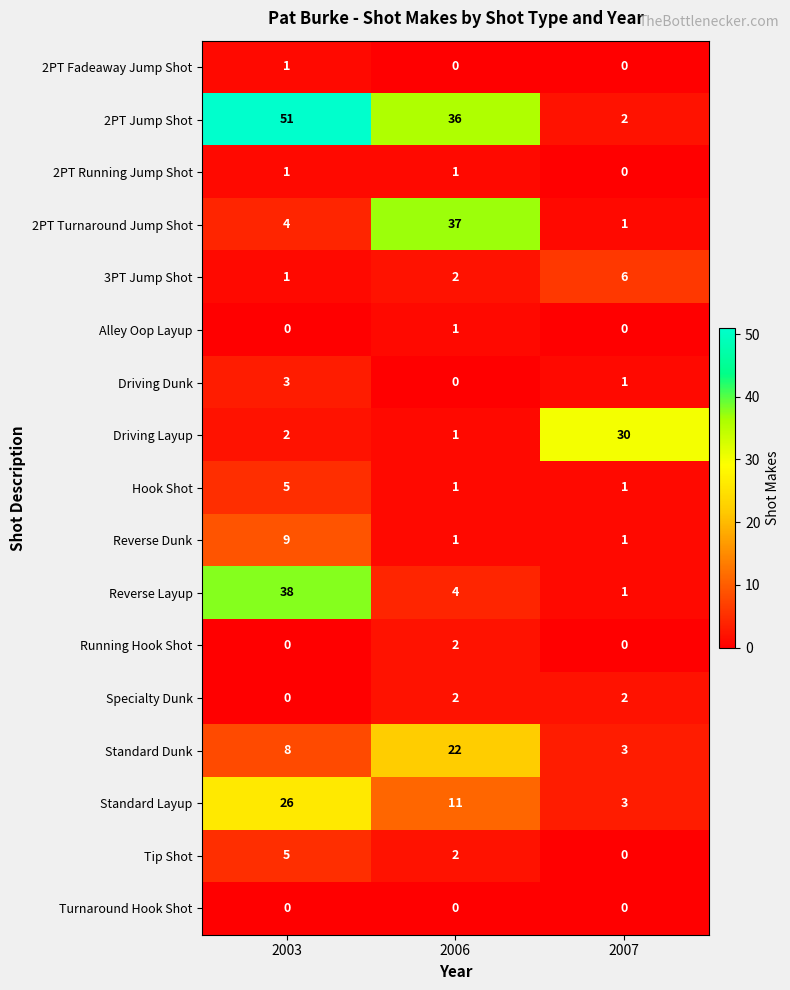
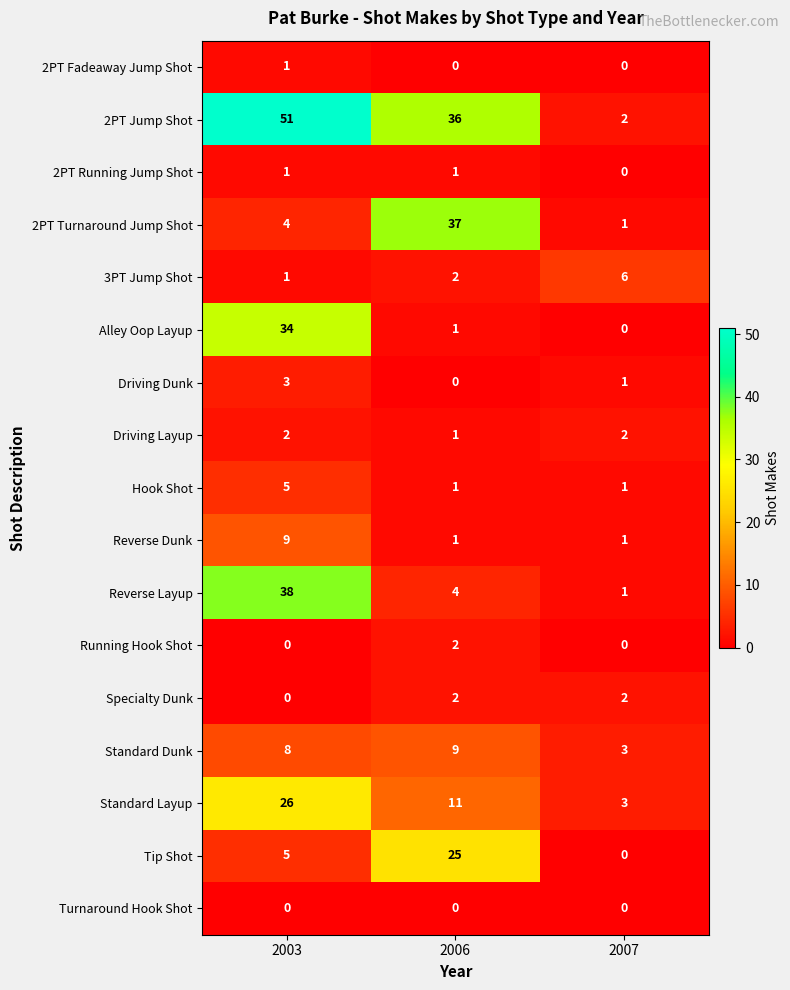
  {
    "2PT Fadeaway Jump Shot": {
      "2003": 1,
      "2006": 0,
      "2007": 0
    },
    "2PT Jump Shot": {
      "2003": 51,
      "2006": 36,
      "2007": 2
    },
    "2PT Running Jump Shot": {
      "2003": 1,
      "2006": 1,
      "2007": 0
    },
    "2PT Turnaround Jump Shot": {
      "2003": 4,
      "2006": 37,
      "2007": 1
    },
    "3PT Jump Shot": {
      "2003": 1,
      "2006": 2,
      "2007": 6
    },
    "Alley Oop Layup": {
-     "2003": 0,
+     "2003": 34,
      "2006": 1,
      "2007": 0
    },
    "Driving Dunk": {
      "2003": 3,
      "2006": 0,
      "2007": 1
    },
    "Driving Layup": {
      "2003": 2,
      "2006": 1,
-     "2007": 30
+     "2007": 2
    },
    "Hook Shot": {
      "2003": 5,
      "2006": 1,
      "2007": 1
    },
    "Reverse Dunk": {
      "2003": 9,
      "2006": 1,
      "2007": 1
    },
    "Reverse Layup": {
      "2003": 38,
      "2006": 4,
      "2007": 1
    },
    "Running Hook Shot": {
      "2003": 0,
      "2006": 2,
      "2007": 0
    },
    "Specialty Dunk": {
      "2003": 0,
      "2006": 2,
      "2007": 2
    },
    "Standard Dunk": {
      "2003": 8,
-     "2006": 22,
+     "2006": 9,
      "2007": 3
    },
    "Standard Layup": {
      "2003": 26,
      "2006": 11,
      "2007": 3
    },
    "Tip Shot": {
      "2003": 5,
-     "2006": 2,
+     "2006": 25,
      "2007": 0
    },
    "Turnaround Hook Shot": {
      "2003": 0,
      "2006": 0,
      "2007": 0
    }
  }
